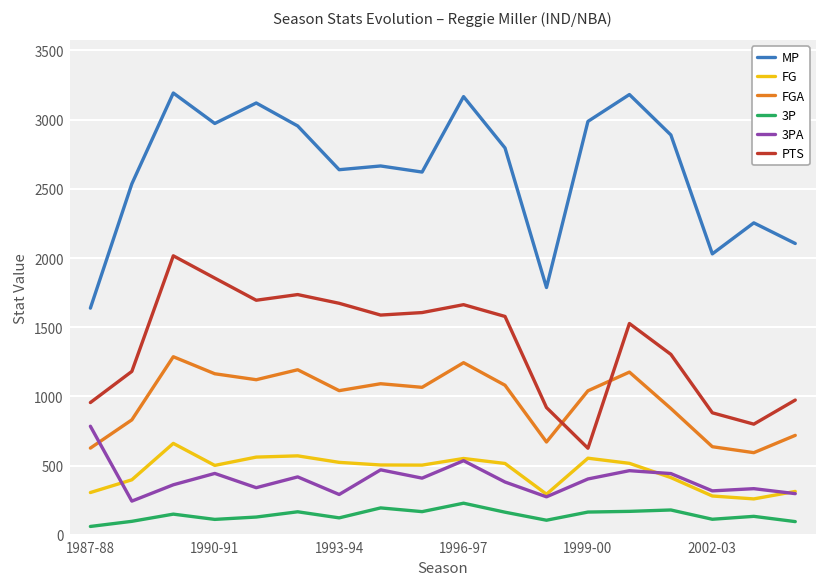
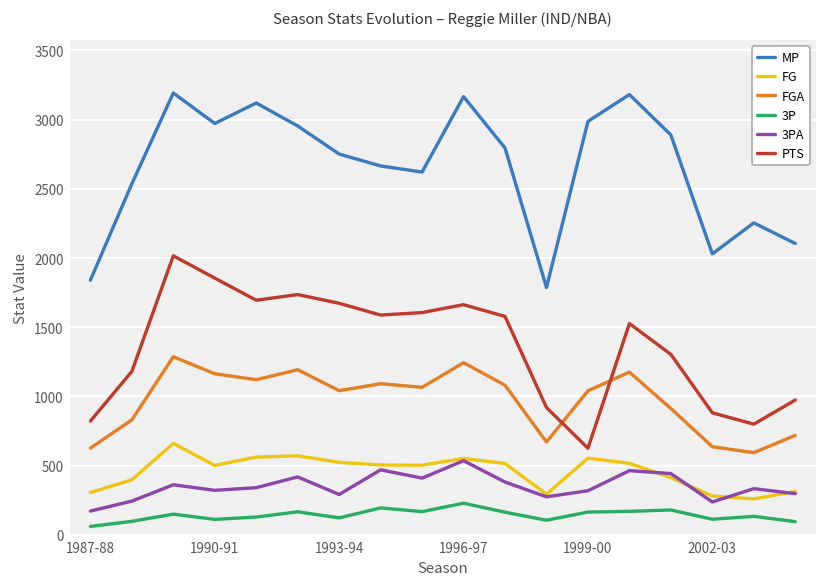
  {
    "MP": {
-     "1987-88": 1640,
+     "1987-88": 1840,
      "1990-91": 2970,
-     "1993-94": 2640,
+     "1993-94": 2750,
      "1996-97": 3170,
      "1999-00": 2990,
      "2002-03": 2030
    },
    "FG": {
      "1987-88": 310,
      "1990-91": 500,
      "1993-94": 520,
      "1999-00": 550,
      "2002-03": 280
    },
    "FGA": {
      "1987-88": 630,
      "1990-91": 1160,
      "1993-94": 1040,
      "1996-97": 1240,
      "1999-00": 1040,
      "2002-03": 640
    },
    "3P": {
      "1987-88": 60,
      "1990-91": 110,
      "1993-94": 120,
      "1996-97": 230,
      "1999-00": 170,
      "2002-03": 110
    },
    "3PA": {
-     "1987-88": 790,
-     "1990-91": 440,
+     "1987-88": 170,
+     "1990-91": 320,
      "1993-94": 290,
-     "1999-00": 400,
-     "2002-03": 320
+     "1999-00": 320,
+     "2002-03": 240
    },
    "PTS": {
-     "1987-88": 960,
+     "1987-88": 820,
      "1990-91": 1860,
      "1993-94": 1670,
      "1996-97": 1660,
      "1999-00": 630,
      "2002-03": 880
    }
  }
